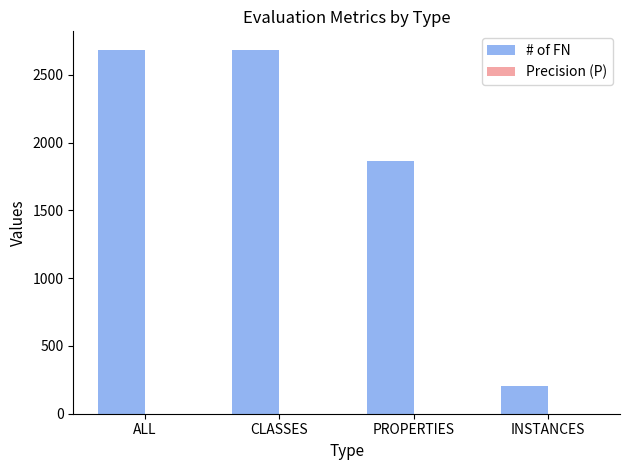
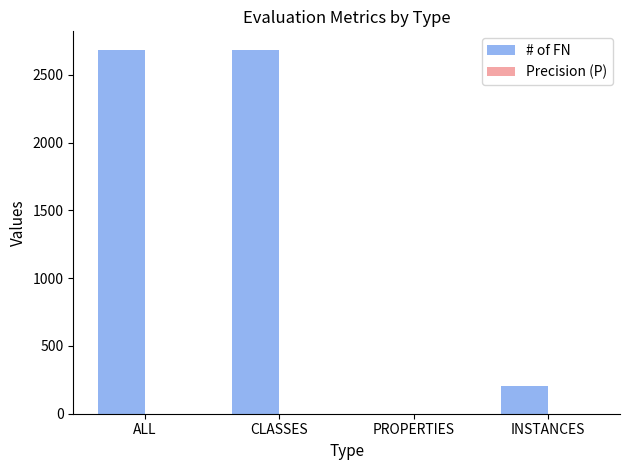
  {
    "# of FN": {
      "ALL": 2690,
      "CLASSES": 2690,
-     "PROPERTIES": 1870,
+     "PROPERTIES": 0,
      "INSTANCES": 200
    },
    "Precision (P)": {
      "ALL": 0,
      "CLASSES": 0,
      "PROPERTIES": 0,
      "INSTANCES": 0
    }
  }
